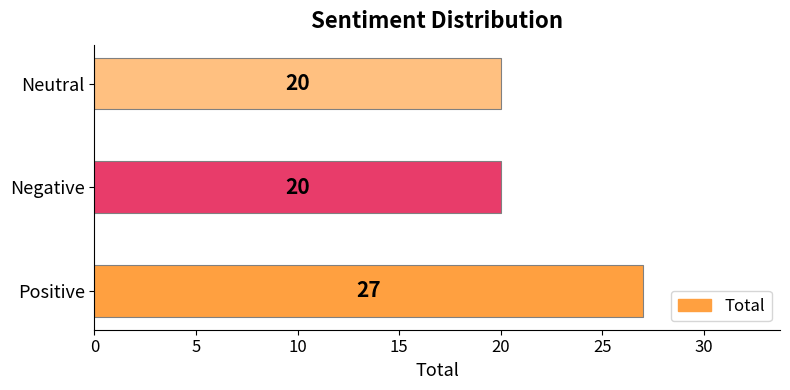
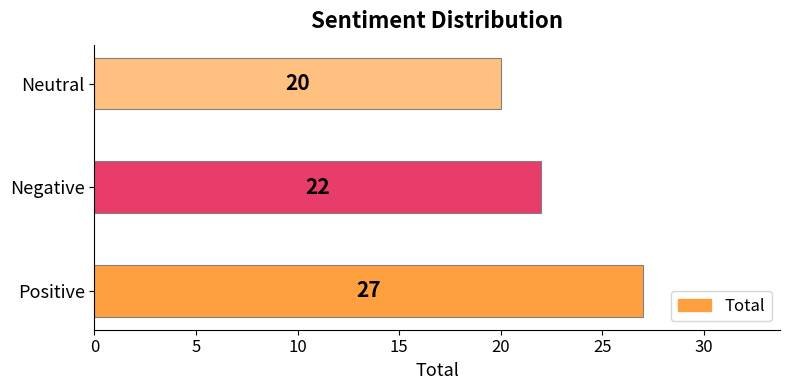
  {
    "Neutral": 20,
-   "Negative": 20,
+   "Negative": 22,
    "Positive": 27
  }
